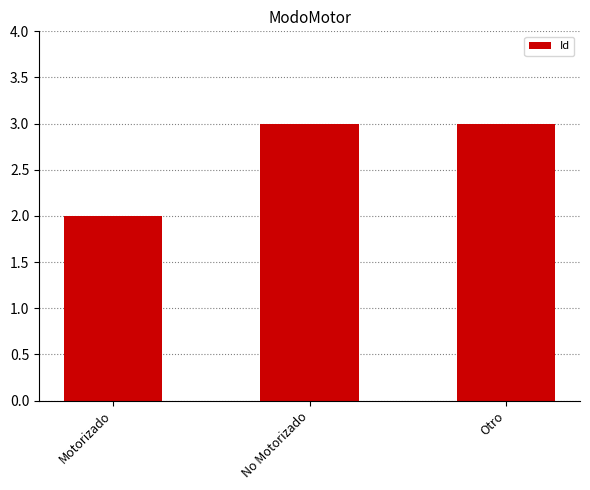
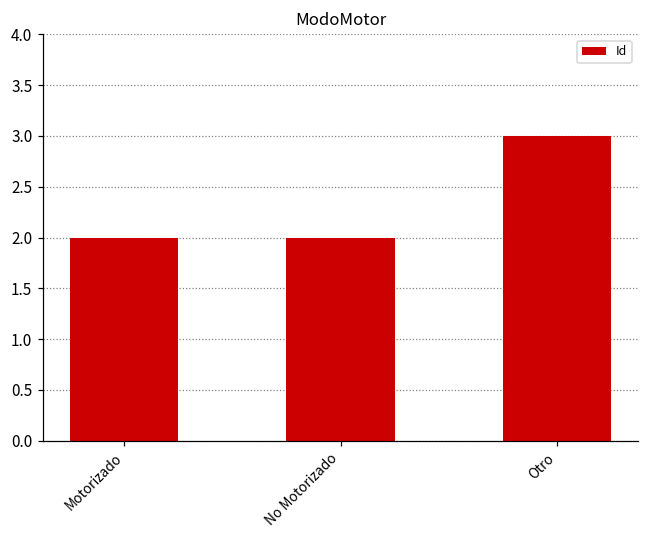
  {
    "Motorizado": 2,
-   "No Motorizado": 3,
+   "No Motorizado": 2,
    "Otro": 3
  }
